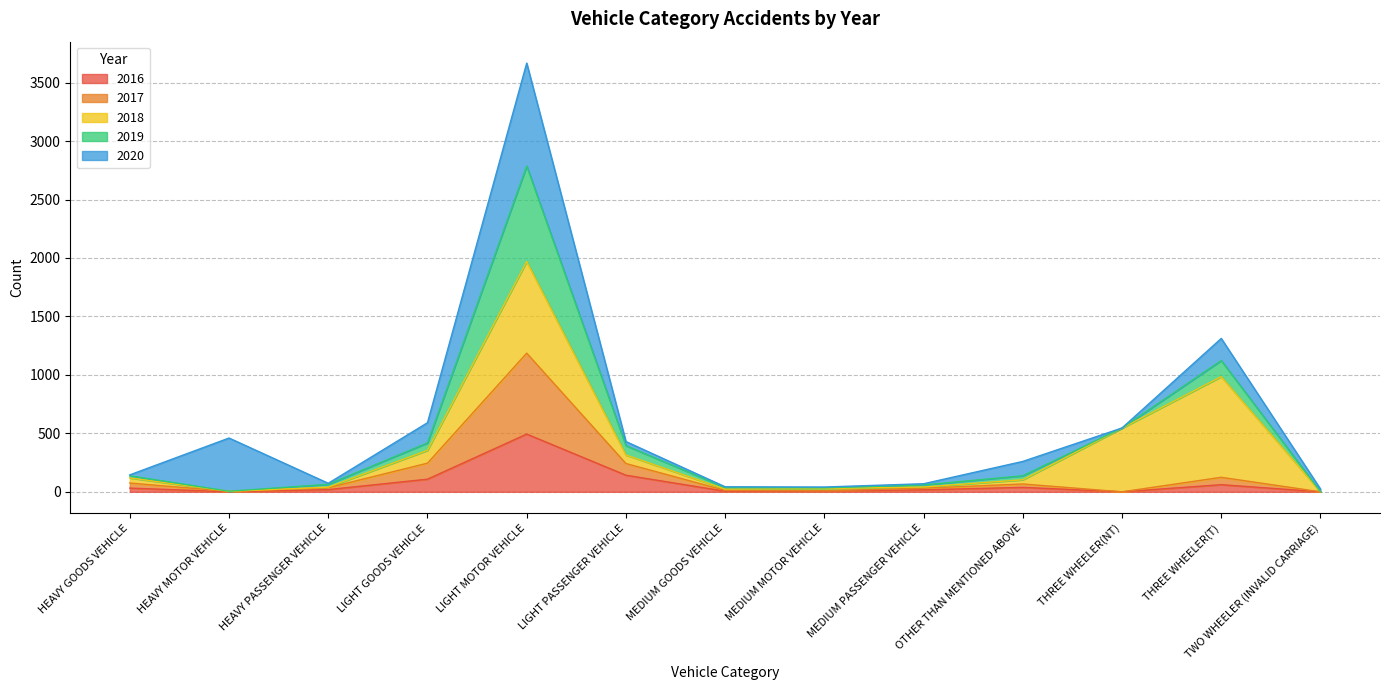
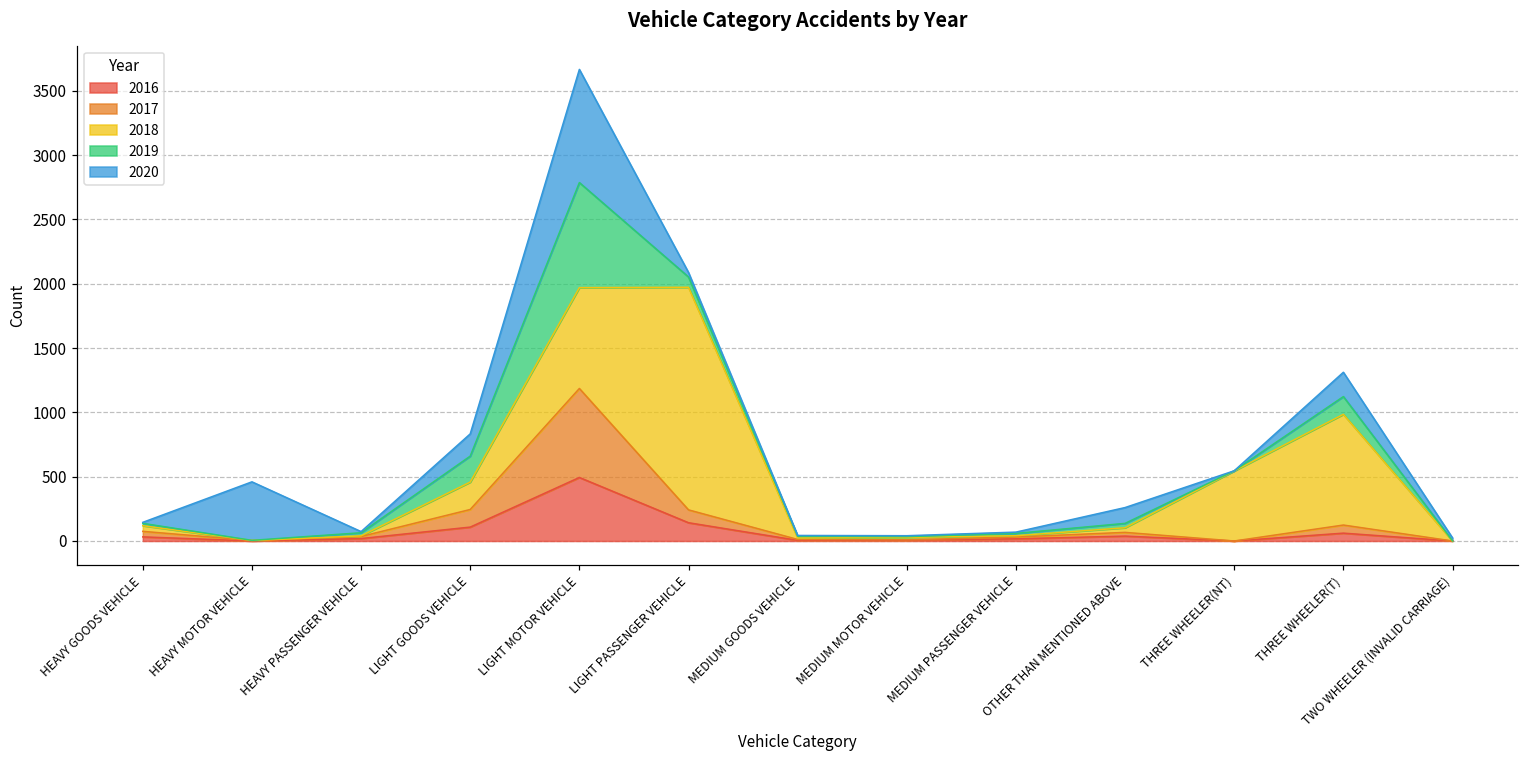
  {
    "2018": {
-     "LIGHT GOODS VEHICLE": 110,
+     "LIGHT GOODS VEHICLE": 210,
      "LIGHT MOTOR VEHICLE": 780,
-     "LIGHT PASSENGER VEHICLE": 70,
+     "LIGHT PASSENGER VEHICLE": 1730,
      "OTHER THAN MENTIONED ABOVE": 40,
      "THREE WHEELER(T)": 860
    },
    "2019": {
-     "LIGHT GOODS VEHICLE": 60,
+     "LIGHT GOODS VEHICLE": 200,
      "LIGHT MOTOR VEHICLE": 820,
      "LIGHT PASSENGER VEHICLE": 80,
      "OTHER THAN MENTIONED ABOVE": 30,
      "THREE WHEELER(T)": 140
    },
    "2020": {
      "HEAVY MOTOR VEHICLE": 460,
      "LIGHT GOODS VEHICLE": 170,
      "LIGHT MOTOR VEHICLE": 880,
      "LIGHT PASSENGER VEHICLE": 40,
      "OTHER THAN MENTIONED ABOVE": 120,
      "THREE WHEELER(T)": 190,
      "TWO WHEELER (INVALID CARRIAGE)": 20
    }
  }
